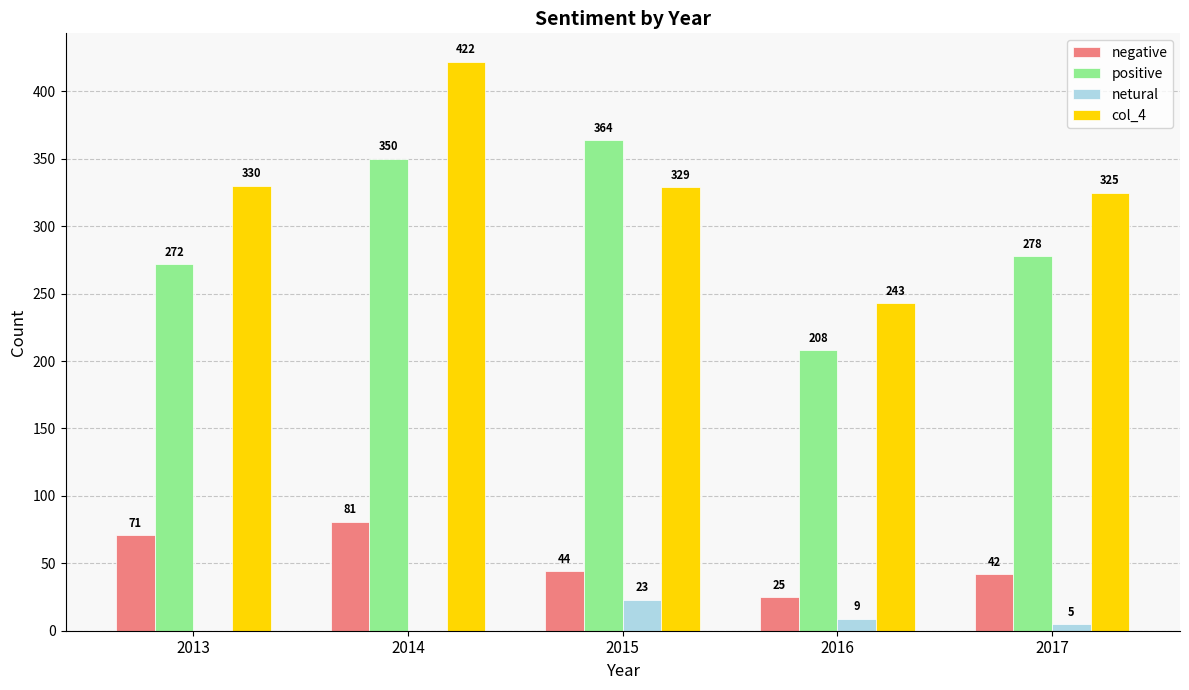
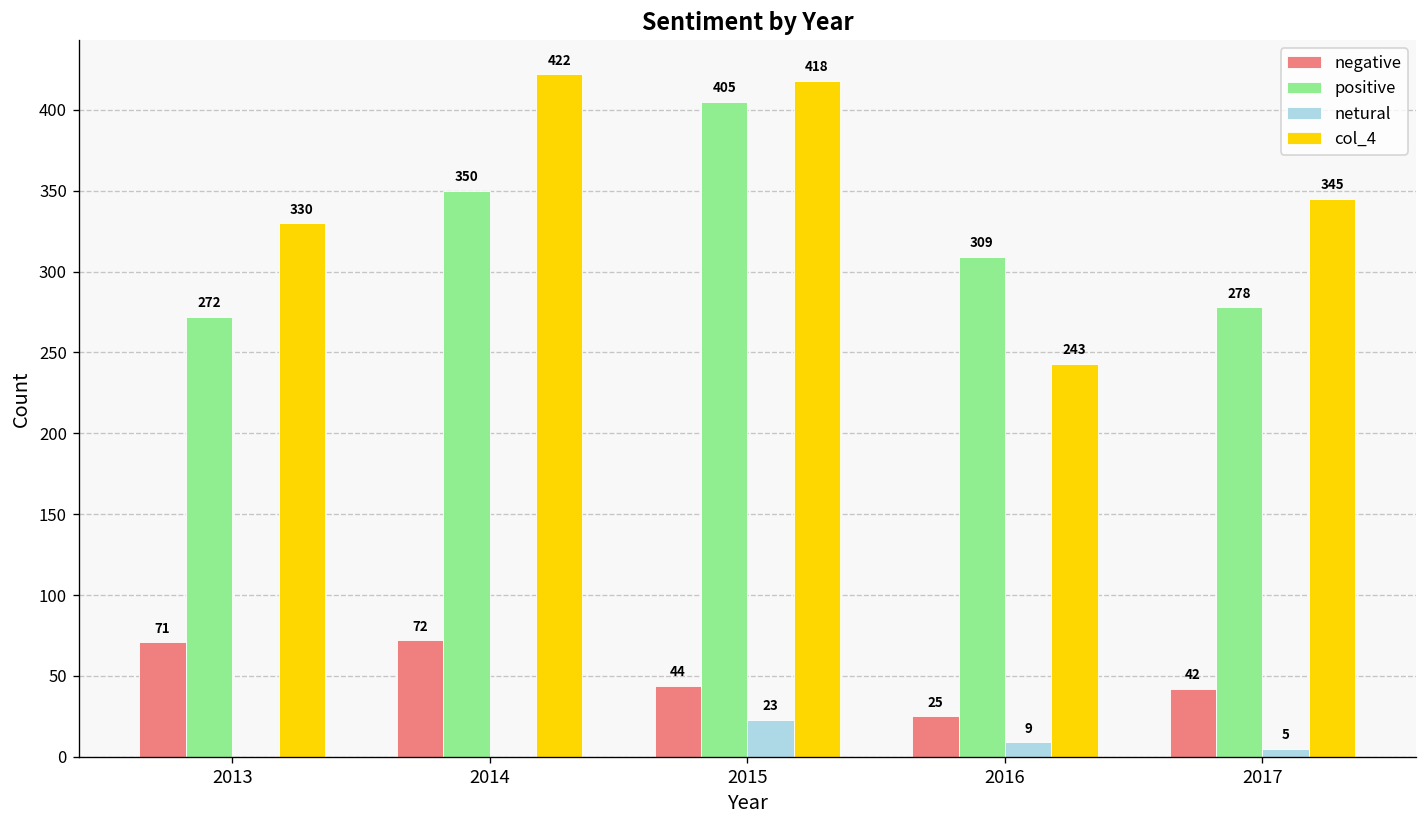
  {
    "negative": {
      "2013": 71,
-     "2014": 81,
+     "2014": 72,
      "2015": 44,
      "2016": 25,
      "2017": 42
    },
    "positive": {
      "2013": 272,
      "2014": 350,
-     "2015": 364,
-     "2016": 208,
+     "2015": 405,
+     "2016": 309,
      "2017": 278
    },
    "netural": {
      "2015": 23,
      "2016": 9,
      "2017": 5
    },
    "col_4": {
      "2013": 330,
      "2014": 422,
-     "2015": 329,
+     "2015": 418,
      "2016": 243,
-     "2017": 325
+     "2017": 345
    }
  }
